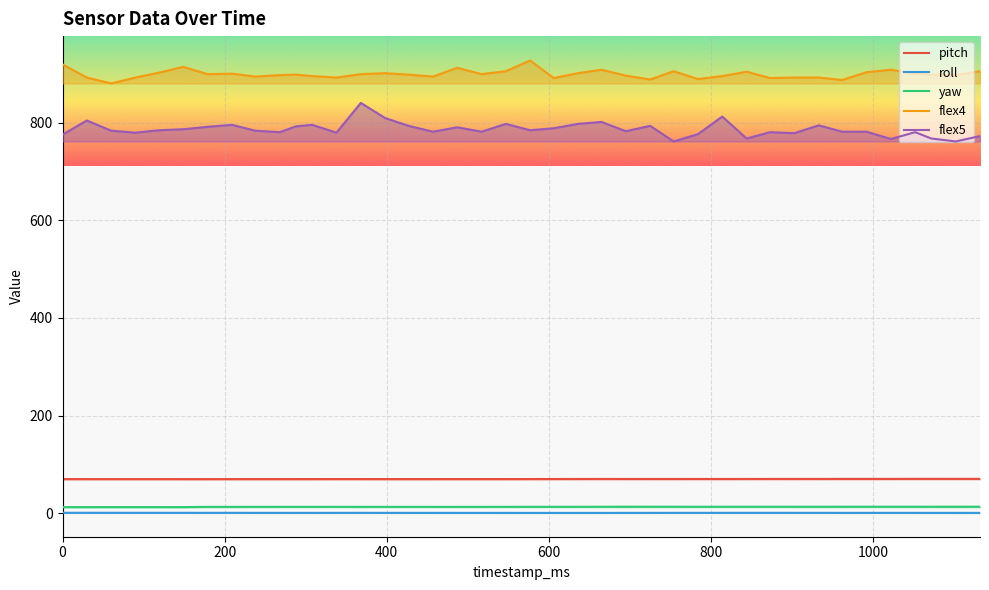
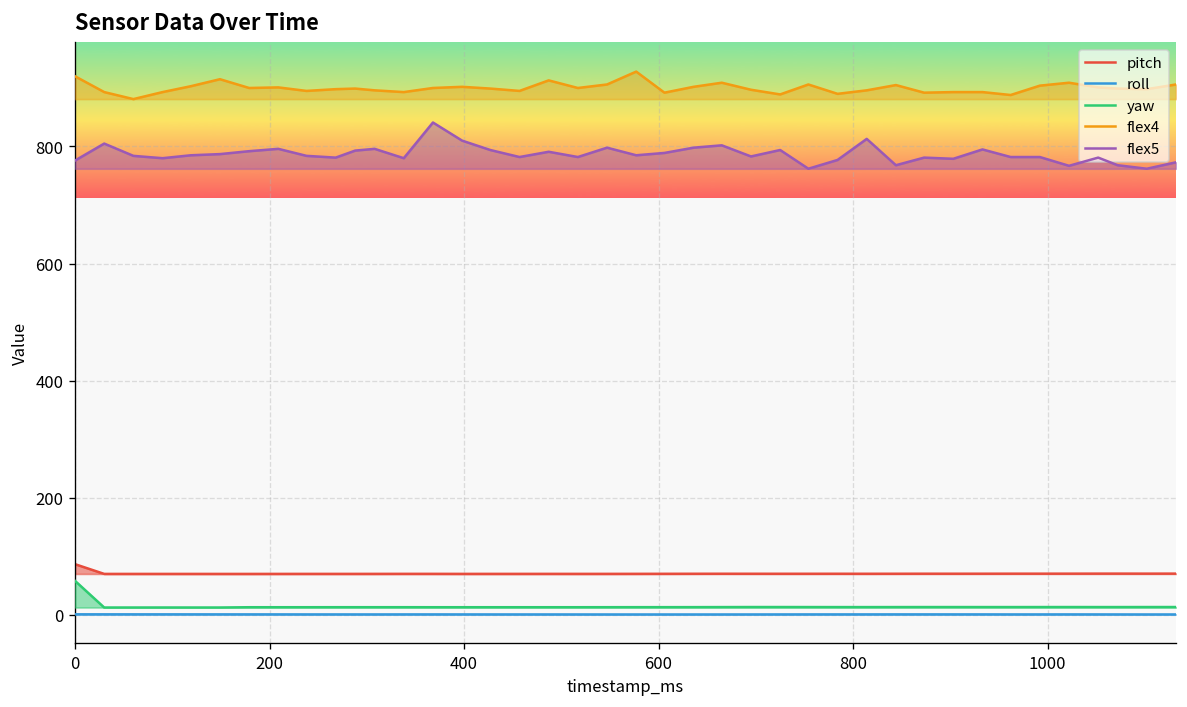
  {
    "pitch": {
-     "0": 70
+     "0": 90
    },
    "roll": {
      "0": 0
    },
    "yaw": {
-     "0": 10
+     "0": 60
    },
    "flex4": {
      "0": 920
    },
    "flex5": {
      "0": 780
    }
  }
